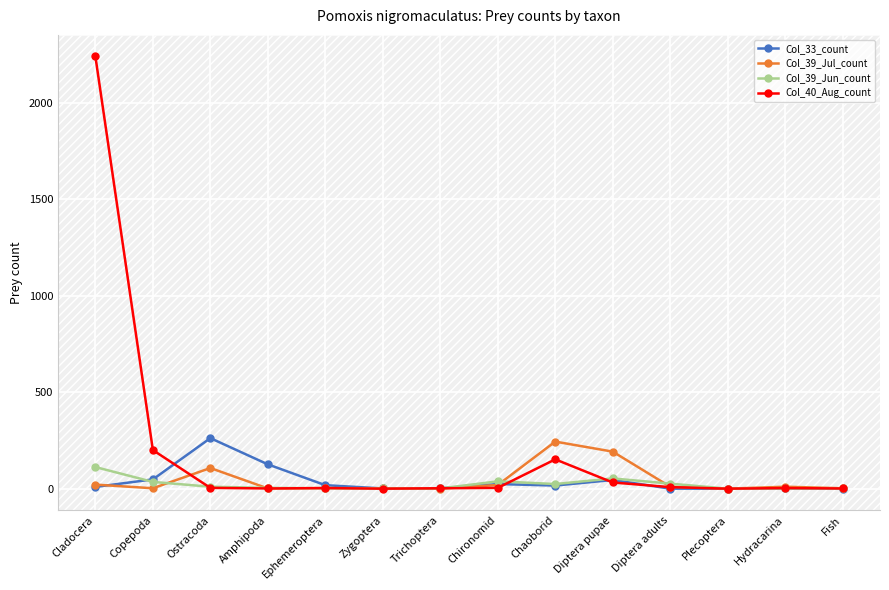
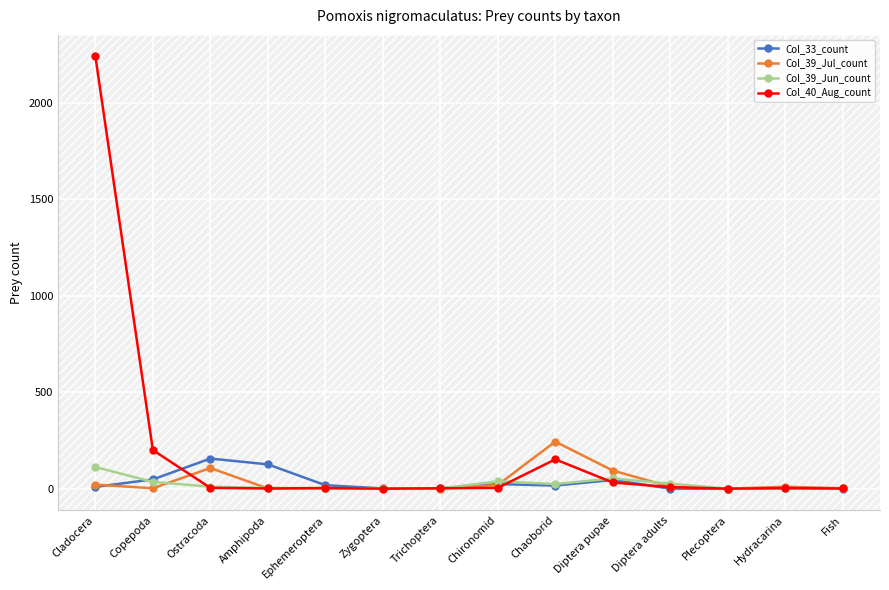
  {
    "Col_33_count": {
-     "Ostracoda": 260,
+     "Ostracoda": 160,
      "Amphipoda": 130,
      "Ephemeroptera": 20
    },
    "Col_39_Jul_count": {
      "Copepoda": 0,
      "Ostracoda": 110,
      "Chaoborid": 240,
-     "Diptera pupae": 190
+     "Diptera pupae": 90
    },
    "Col_39_Jun_count": {
      "Cladocera": 110,
      "Chironomid": 40,
      "Diptera adults": 30
    },
    "Col_40_Aug_count": {
      "Cladocera": 2240,
      "Copepoda": 200,
      "Chironomid": 0,
      "Chaoborid": 150
    }
  }
